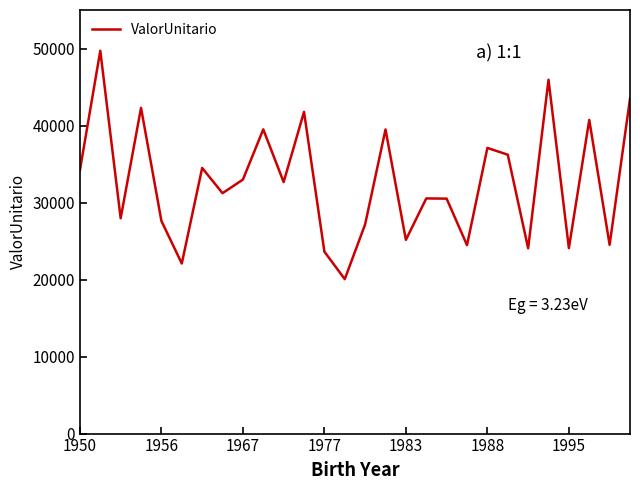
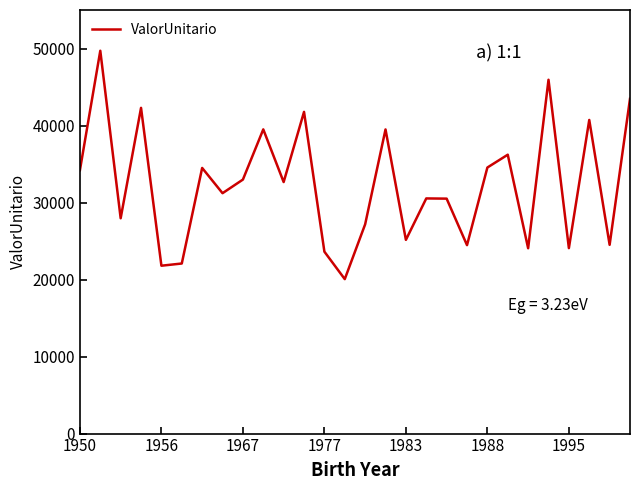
  {
    "1950": 34000,
-   "1956": 28000,
+   "1956": 22000,
    "1967": 33000,
    "1977": 24000,
    "1983": 25000,
-   "1988": 37000,
+   "1988": 35000,
    "1995": 24000
  }
